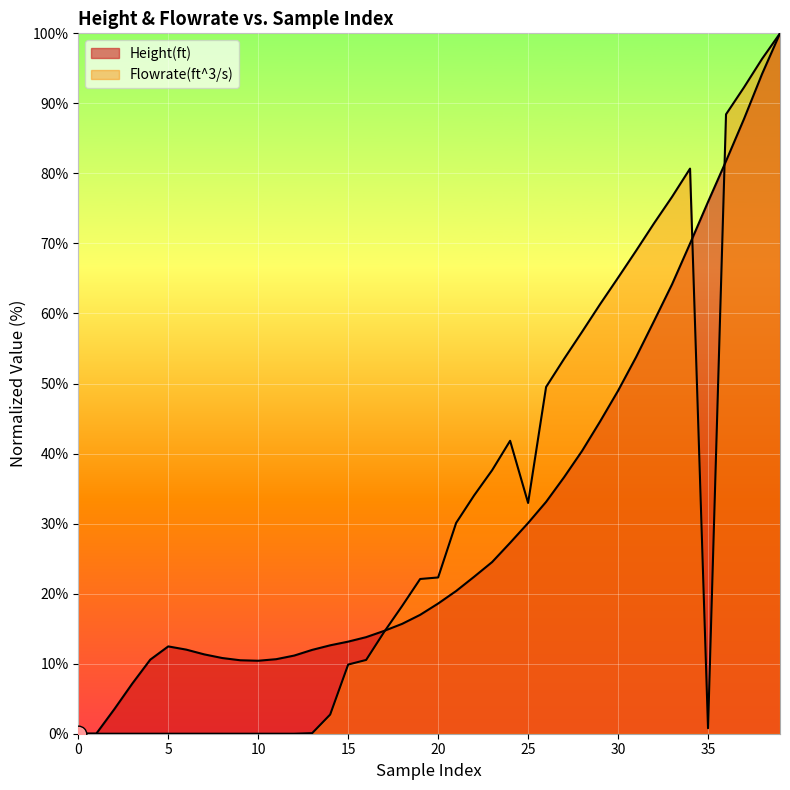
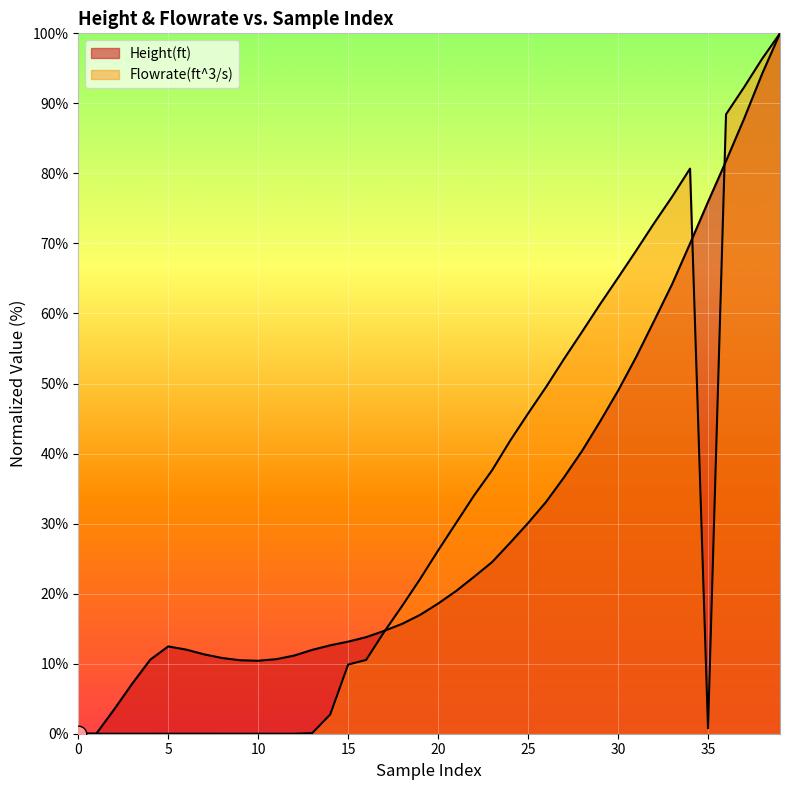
  {
    "Height(ft)": {
      "5": "12%",
      "10": "10%",
      "15": "13%",
      "20": "19%",
      "25": "30%",
      "30": "49%",
      "35": "76%"
    },
    "Flowrate(ft^3/s)": {
      "5": "0%",
      "10": "0%",
      "15": "10%",
-     "20": "22%",
-     "25": "33%",
+     "20": "26%",
+     "25": "46%",
      "30": "65%",
      "35": "1%"
    }
  }
